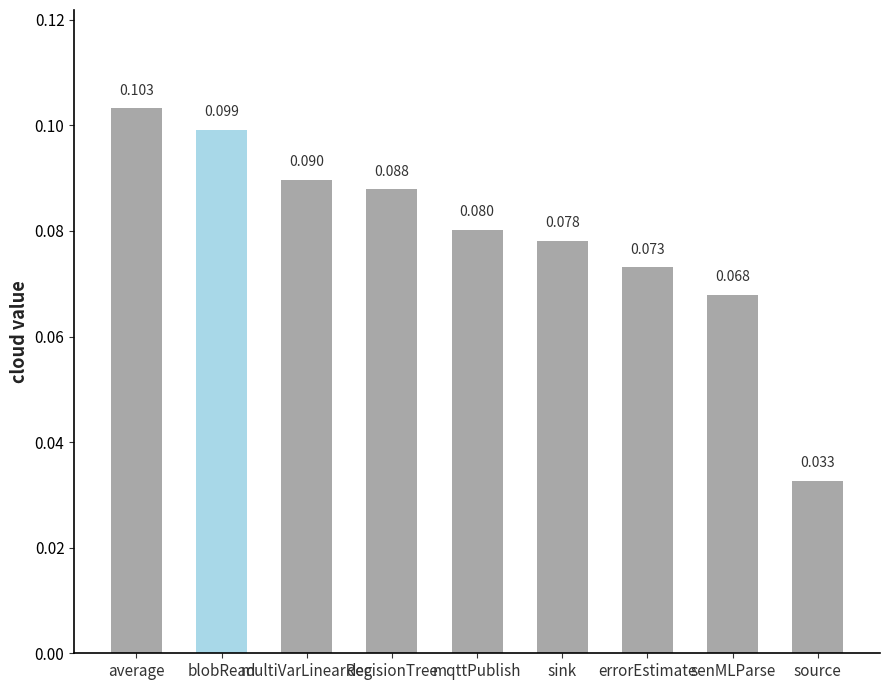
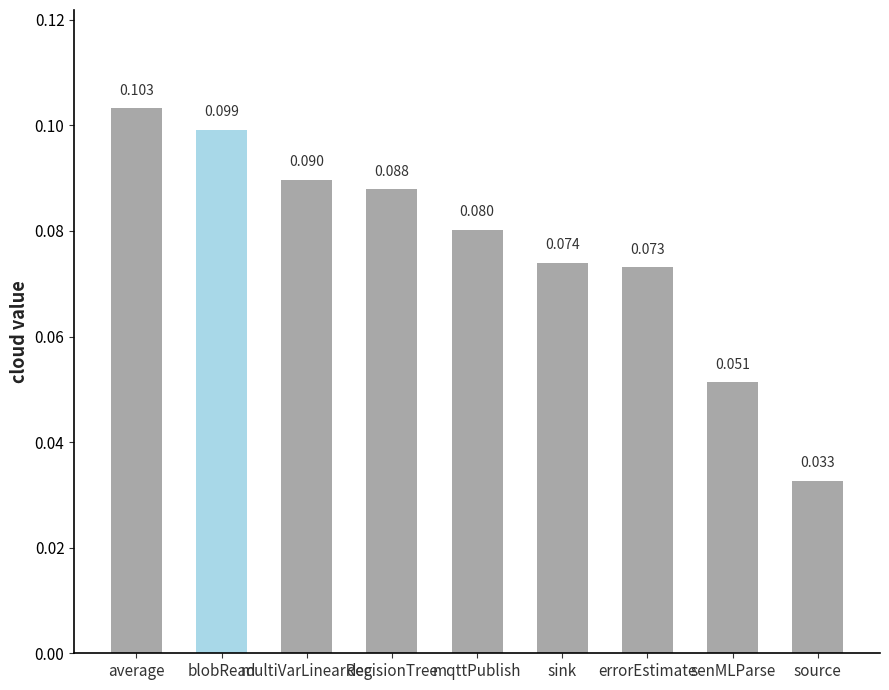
  {
    "average": 0.103,
    "mqttPublish": 0.080,
-   "sink": 0.078,
-   "senMLParse": 0.068,
+   "sink": 0.074,
+   "senMLParse": 0.051,
    "source": 0.033
  }
